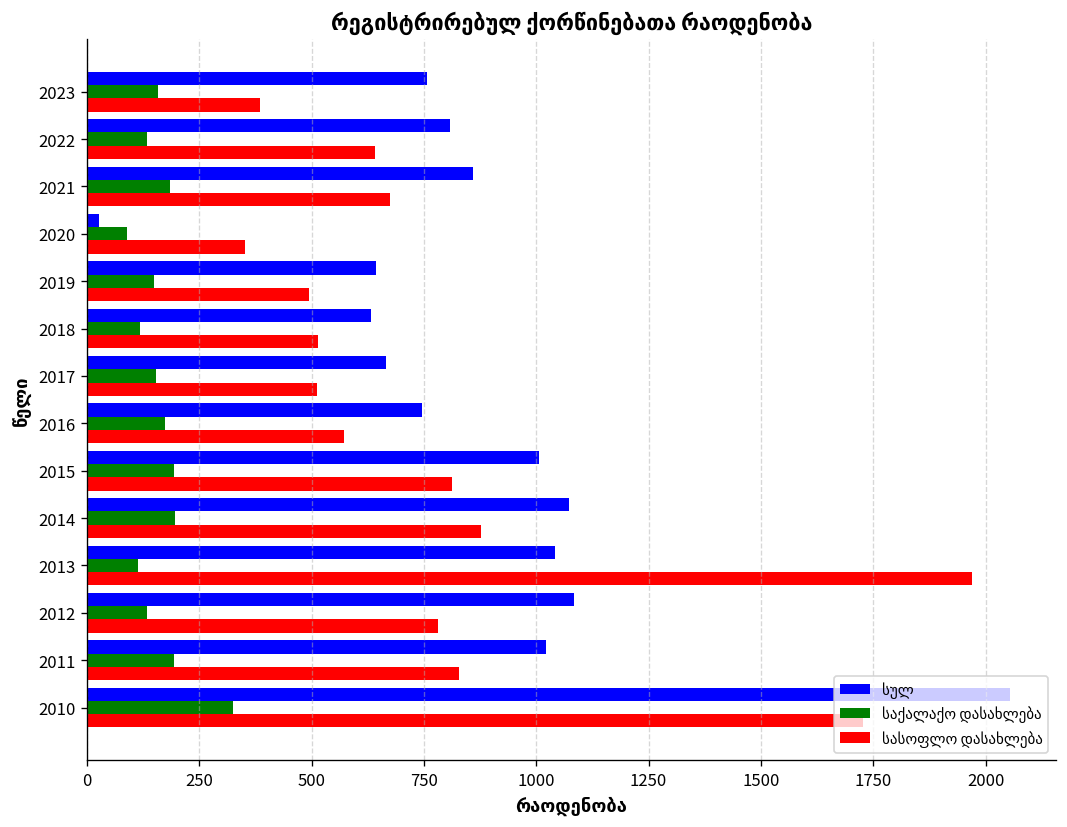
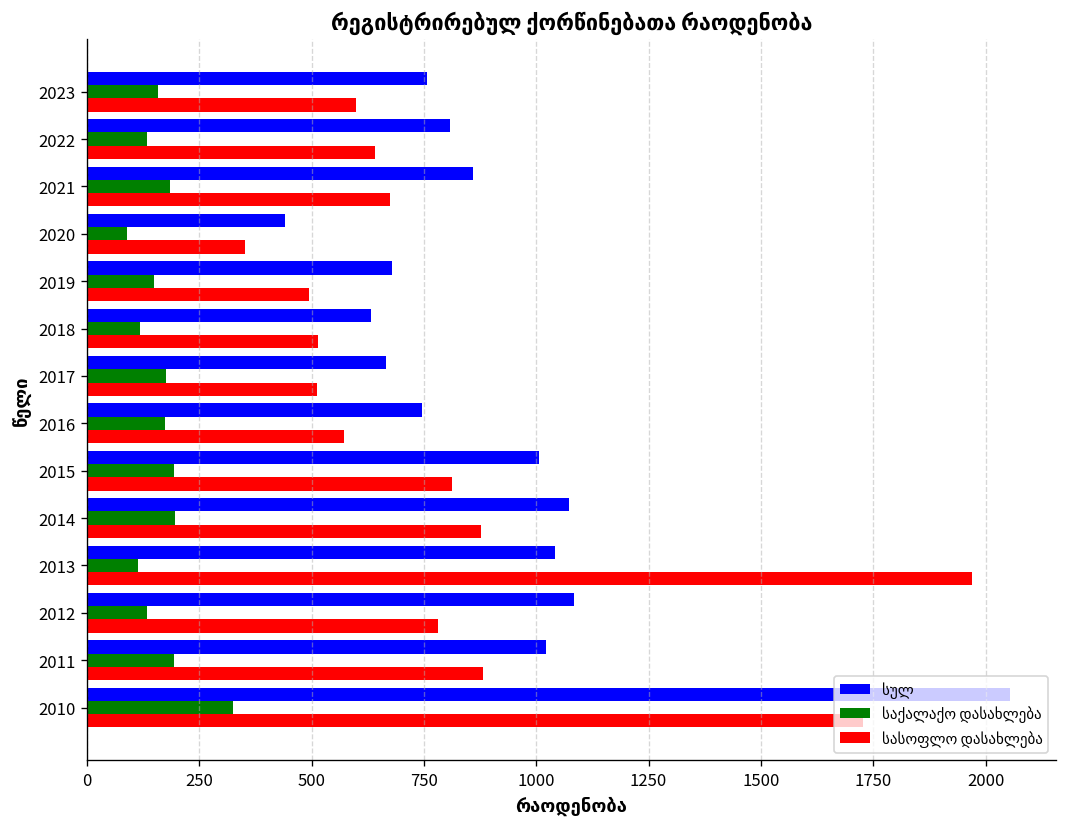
  {
    "სულ": {
      "2023": 760,
      "2022": 810,
      "2021": 860,
-     "2020": 30,
-     "2019": 640,
+     "2020": 440,
+     "2019": 680,
      "2018": 630,
      "2017": 670,
      "2016": 750,
      "2015": 1010,
      "2014": 1070,
      "2013": 1040,
      "2012": 1080,
      "2011": 1020
    },
    "საქალაქო დასახლება": {
      "2023": 160,
      "2022": 130,
      "2021": 180,
      "2020": 90,
      "2019": 150,
      "2018": 120,
-     "2017": 150,
+     "2017": 180,
      "2016": 170,
      "2015": 190,
      "2014": 200,
      "2013": 110,
      "2012": 130,
      "2011": 190,
      "2010": 330
    },
    "სასოფლო დასახლება": {
-     "2023": 390,
+     "2023": 600,
      "2022": 640,
      "2021": 680,
      "2020": 350,
      "2019": 490,
      "2018": 510,
      "2017": 510,
      "2016": 570,
      "2015": 810,
      "2014": 880,
      "2013": 1970,
      "2012": 780,
-     "2011": 830
+     "2011": 880
    }
  }
